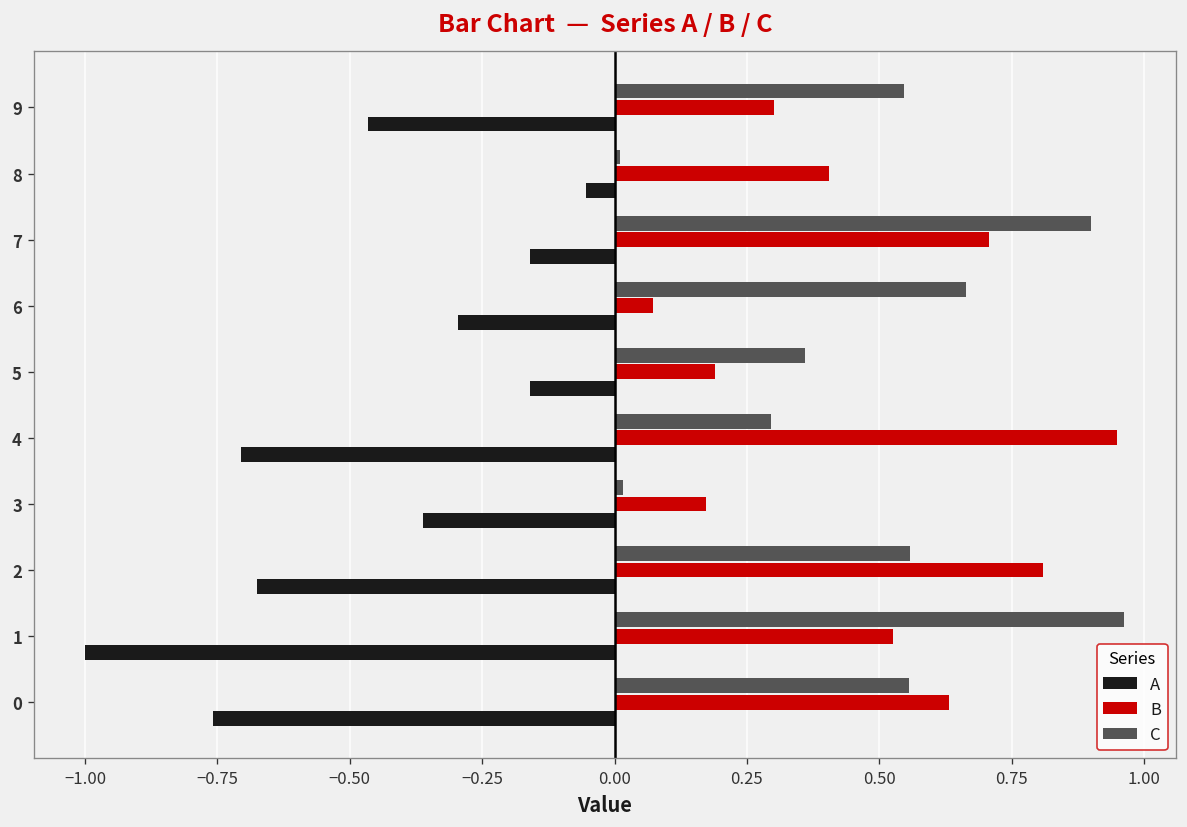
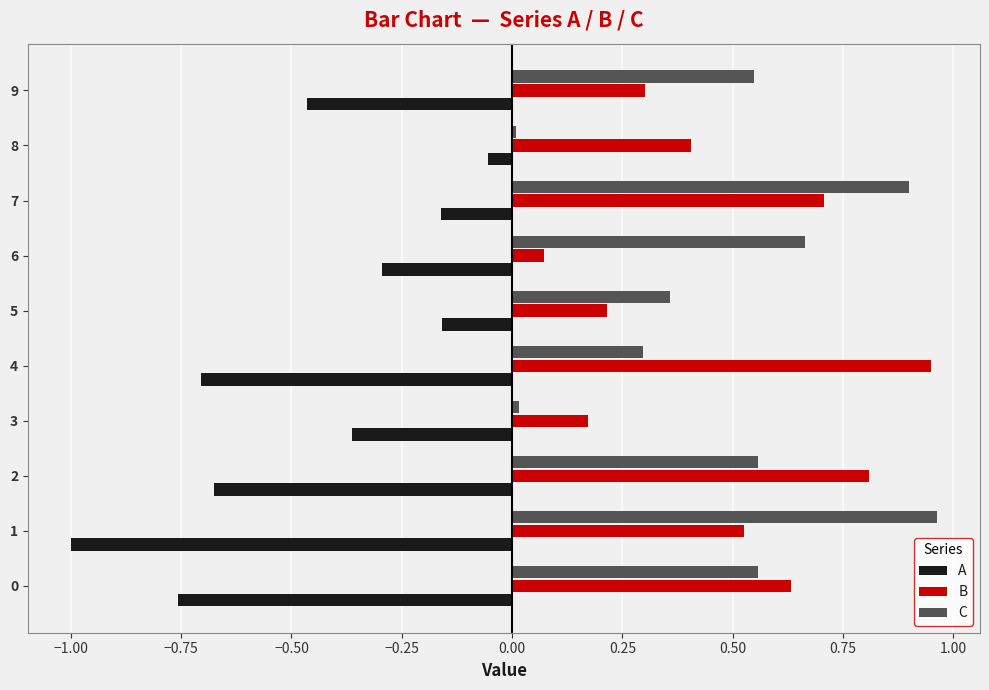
  {
    "A": {
      "9": -0.47,
      "8": -0.05,
      "7": -0.16,
      "6": -0.29,
      "5": -0.16,
      "4": -0.71,
      "3": -0.36,
      "2": -0.67,
      "1": -1.00,
      "0": -0.76
    },
    "B": {
      "9": 0.30,
      "8": 0.40,
      "7": 0.71,
      "6": 0.07,
-     "5": 0.19,
+     "5": 0.21,
      "4": 0.95,
      "3": 0.17,
      "2": 0.81,
      "1": 0.53,
      "0": 0.63
    },
    "C": {
      "9": 0.55,
      "8": 0.01,
      "7": 0.90,
      "6": 0.66,
      "5": 0.36,
      "4": 0.30,
      "3": 0.02,
      "2": 0.56,
      "1": 0.96,
      "0": 0.56
    }
  }
